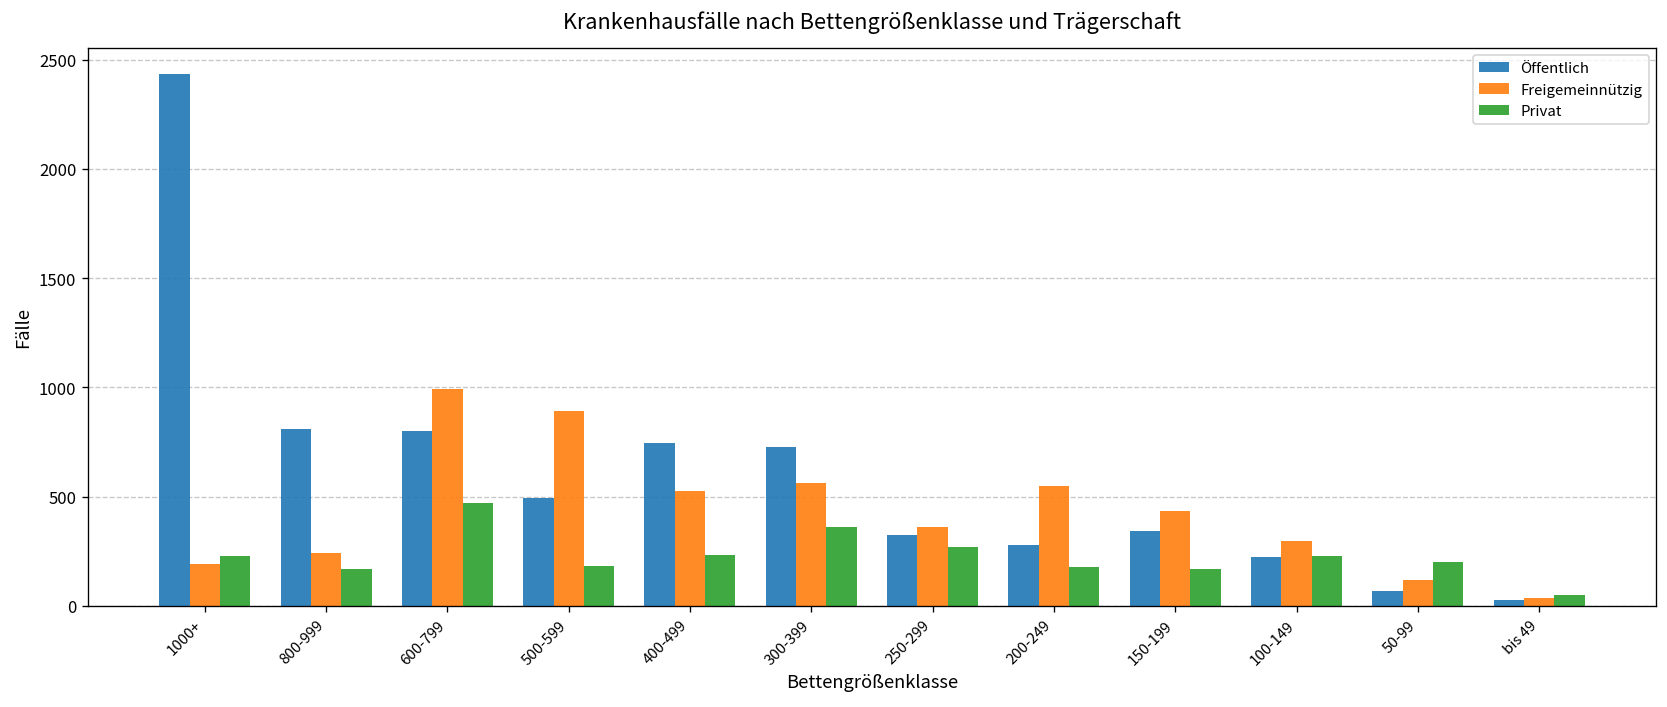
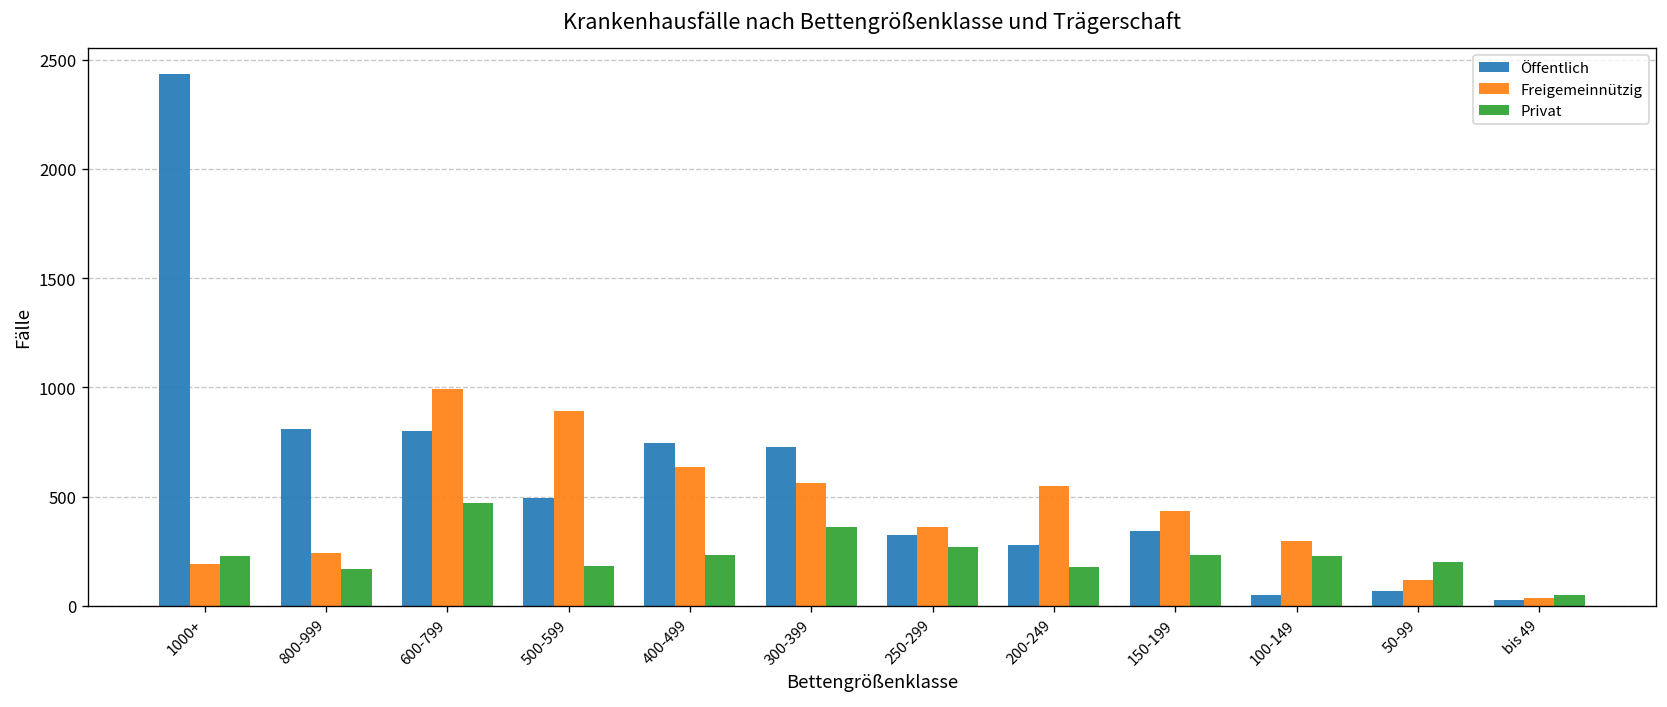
  {
    "Öffentlich": {
      "1000+": 2430,
      "800-999": 810,
      "600-799": 800,
      "500-599": 490,
      "400-499": 750,
      "300-399": 730,
      "250-299": 330,
      "200-249": 280,
      "150-199": 340,
-     "100-149": 220,
+     "100-149": 50,
      "50-99": 70,
      "bis 49": 30
    },
    "Freigemeinnützig": {
      "1000+": 190,
      "800-999": 240,
      "600-799": 990,
      "500-599": 890,
-     "400-499": 530,
+     "400-499": 640,
      "300-399": 560,
      "250-299": 360,
      "200-249": 550,
      "150-199": 440,
      "100-149": 300,
      "50-99": 120,
      "bis 49": 40
    },
    "Privat": {
      "1000+": 230,
      "800-999": 170,
      "600-799": 470,
      "500-599": 190,
      "400-499": 240,
      "300-399": 360,
      "250-299": 270,
      "200-249": 180,
-     "150-199": 170,
+     "150-199": 240,
      "100-149": 230,
      "50-99": 200,
      "bis 49": 50
    }
  }
